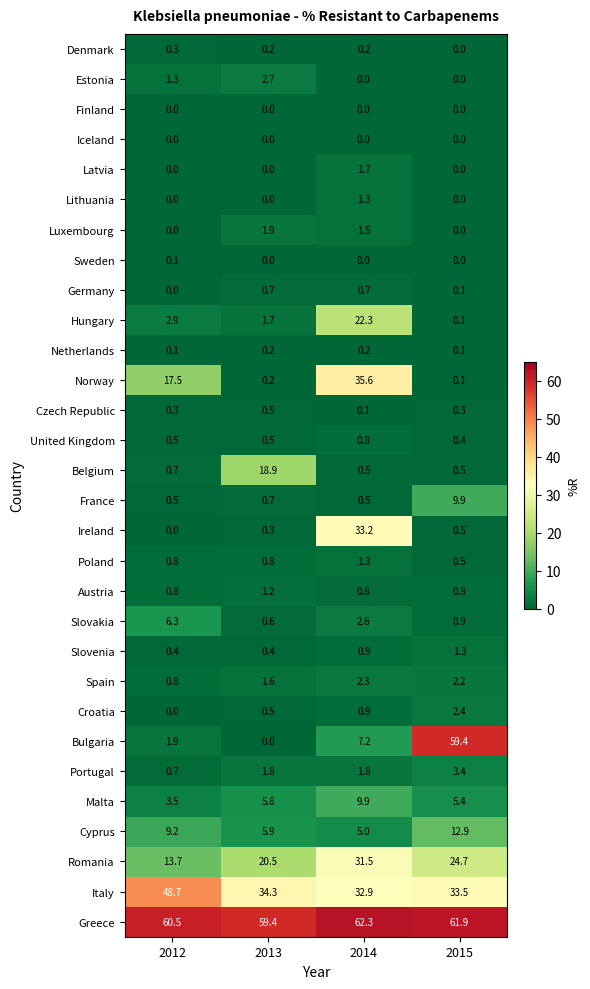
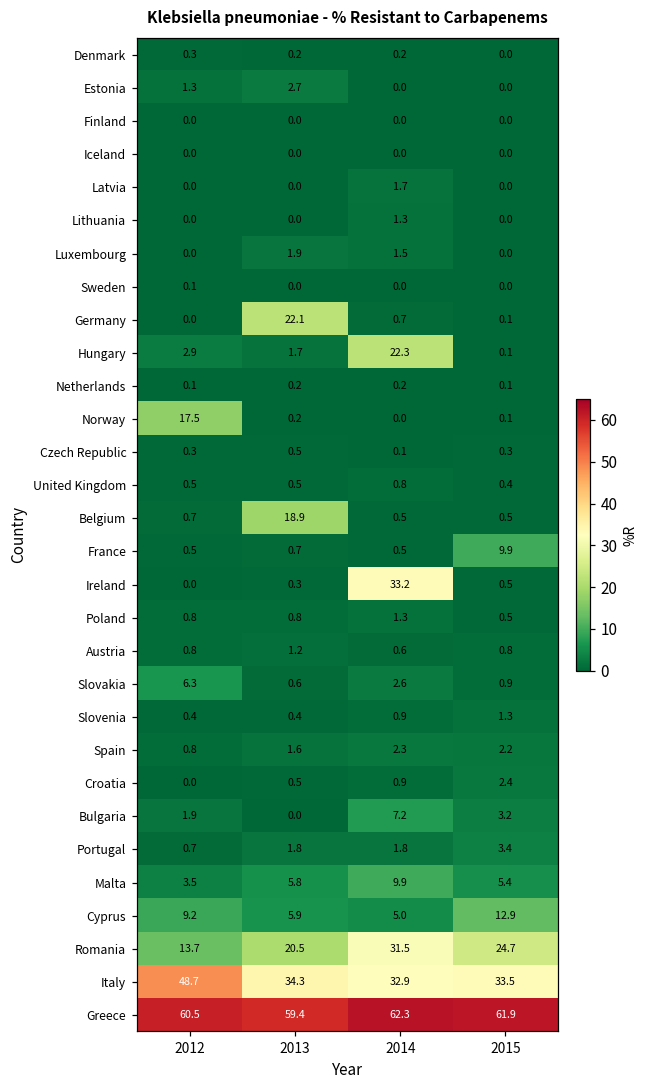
  {
    "Denmark": {
      "2012": 0.3,
      "2013": 0.2,
      "2014": 0.2,
      "2015": 0.0
    },
    "Estonia": {
      "2012": 1.3,
      "2013": 2.7,
      "2014": 0.0,
      "2015": 0.0
    },
    "Finland": {
      "2012": 0.0,
      "2013": 0.0,
      "2014": 0.0,
      "2015": 0.0
    },
    "Iceland": {
      "2012": 0.0,
      "2013": 0.0,
      "2014": 0.0,
      "2015": 0.0
    },
    "Latvia": {
      "2012": 0.0,
      "2013": 0.0,
      "2014": 1.7,
      "2015": 0.0
    },
    "Lithuania": {
      "2012": 0.0,
      "2013": 0.0,
      "2014": 1.3,
      "2015": 0.0
    },
    "Luxembourg": {
      "2012": 0.0,
      "2013": 1.9,
      "2014": 1.5,
      "2015": 0.0
    },
    "Sweden": {
      "2012": 0.1,
      "2013": 0.0,
      "2014": 0.0,
      "2015": 0.0
    },
    "Germany": {
      "2012": 0.0,
-     "2013": 0.7,
+     "2013": 22.1,
      "2014": 0.7,
      "2015": 0.1
    },
    "Hungary": {
      "2012": 2.9,
      "2013": 1.7,
      "2014": 22.3,
      "2015": 0.1
    },
    "Netherlands": {
      "2012": 0.1,
      "2013": 0.2,
      "2014": 0.2,
      "2015": 0.1
    },
    "Norway": {
      "2012": 17.5,
      "2013": 0.2,
-     "2014": 35.6,
+     "2014": 0.0,
      "2015": 0.1
    },
    "Czech Republic": {
      "2012": 0.3,
      "2013": 0.5,
      "2014": 0.1,
      "2015": 0.3
    },
    "United Kingdom": {
      "2012": 0.5,
      "2013": 0.5,
      "2014": 0.8,
      "2015": 0.4
    },
    "Belgium": {
      "2012": 0.7,
      "2013": 18.9,
      "2014": 0.5,
      "2015": 0.5
    },
    "France": {
      "2012": 0.5,
      "2013": 0.7,
      "2014": 0.5,
      "2015": 9.9
    },
    "Ireland": {
      "2012": 0.0,
      "2013": 0.3,
      "2014": 33.2,
      "2015": 0.5
    },
    "Poland": {
      "2012": 0.8,
      "2013": 0.8,
      "2014": 1.3,
      "2015": 0.5
    },
    "Austria": {
      "2012": 0.8,
      "2013": 1.2,
      "2014": 0.6,
      "2015": 0.8
    },
    "Slovakia": {
      "2012": 6.3,
      "2013": 0.6,
      "2014": 2.6,
      "2015": 0.9
    },
    "Slovenia": {
      "2012": 0.4,
      "2013": 0.4,
      "2014": 0.9,
      "2015": 1.3
    },
    "Spain": {
      "2012": 0.8,
      "2013": 1.6,
      "2014": 2.3,
      "2015": 2.2
    },
    "Croatia": {
      "2012": 0.0,
      "2013": 0.5,
      "2014": 0.9,
      "2015": 2.4
    },
    "Bulgaria": {
      "2012": 1.9,
      "2013": 0.0,
      "2014": 7.2,
-     "2015": 59.4
+     "2015": 3.2
    },
    "Portugal": {
      "2012": 0.7,
      "2013": 1.8,
      "2014": 1.8,
      "2015": 3.4
    },
    "Malta": {
      "2012": 3.5,
      "2013": 5.8,
      "2014": 9.9,
      "2015": 5.4
    },
    "Cyprus": {
      "2012": 9.2,
      "2013": 5.9,
      "2014": 5.0,
      "2015": 12.9
    },
    "Romania": {
      "2012": 13.7,
      "2013": 20.5,
      "2014": 31.5,
      "2015": 24.7
    },
    "Italy": {
      "2012": 48.7,
      "2013": 34.3,
      "2014": 32.9,
      "2015": 33.5
    },
    "Greece": {
      "2012": 60.5,
      "2013": 59.4,
      "2014": 62.3,
      "2015": 61.9
    }
  }
